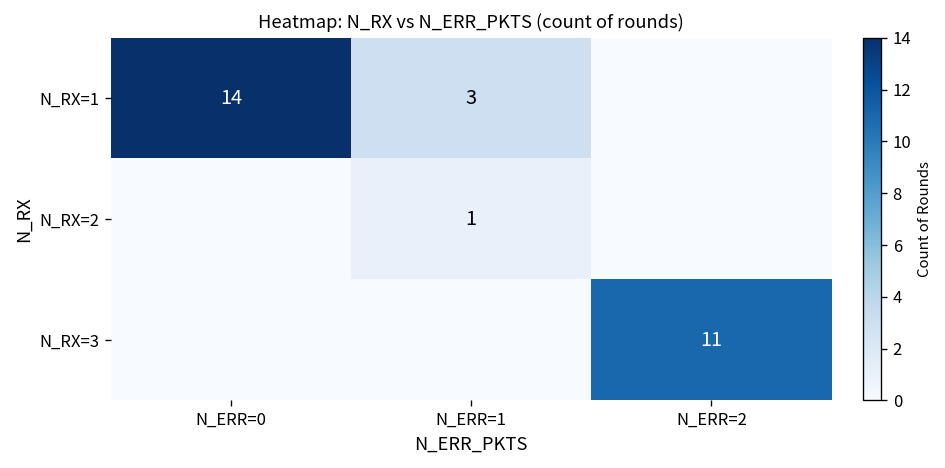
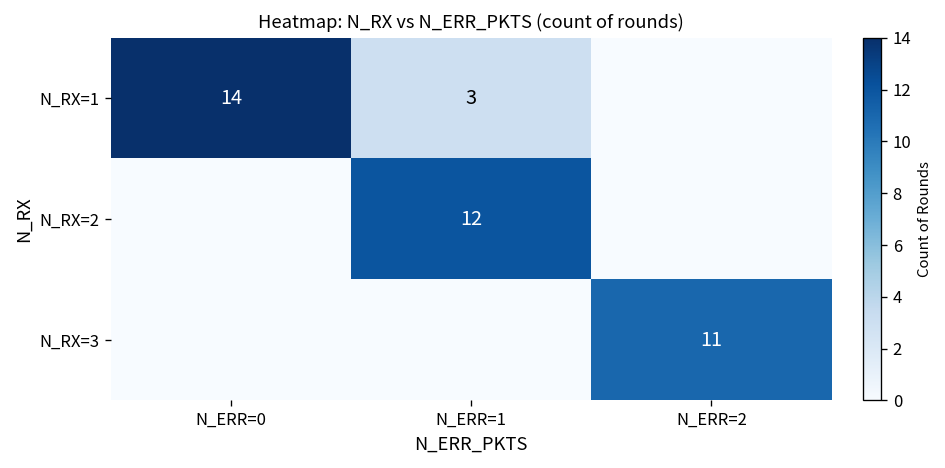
  {
    "N_RX=1": {
      "N_ERR=0": 14,
      "N_ERR=1": 3
    },
    "N_RX=2": {
-     "N_ERR=1": 1
+     "N_ERR=1": 12
    },
    "N_RX=3": {
      "N_ERR=2": 11
    }
  }
